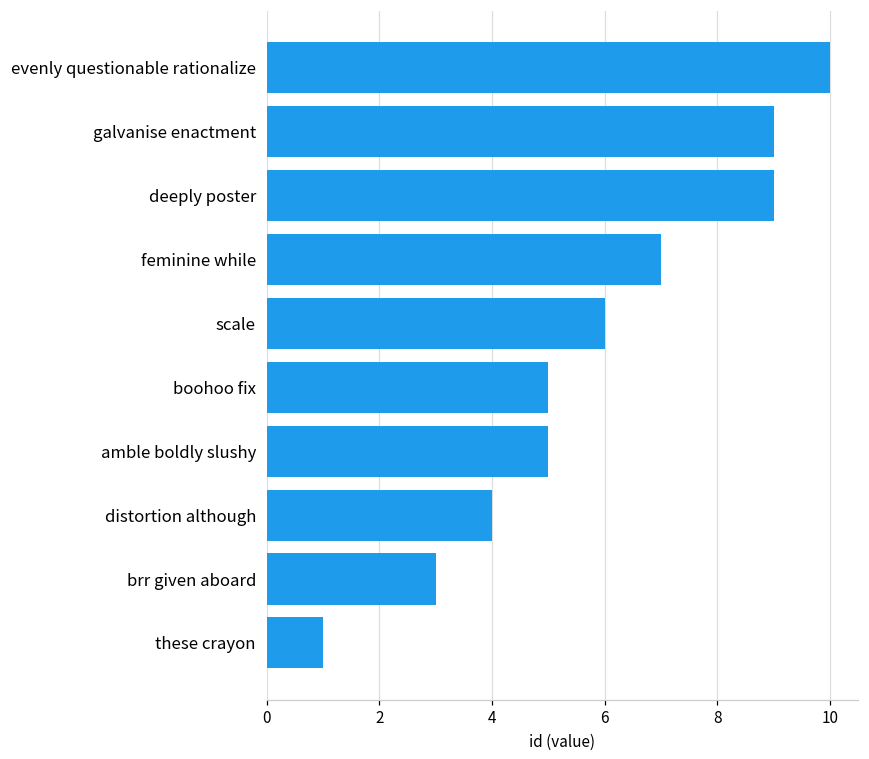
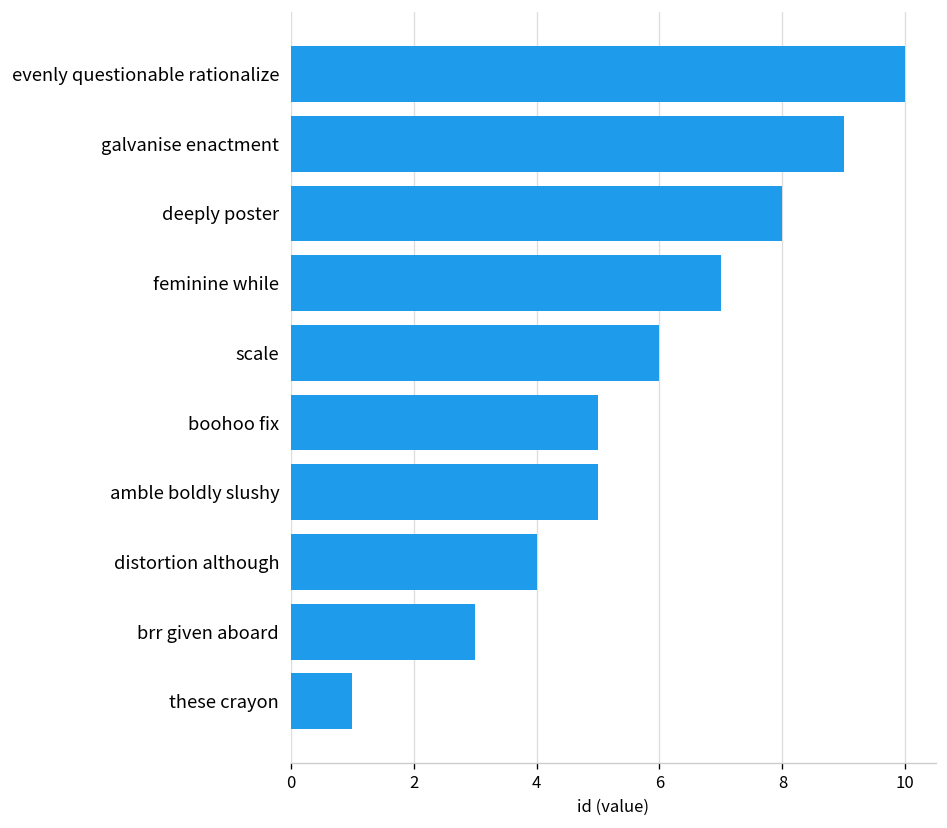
  {
    "evenly questionable rationalize": 10,
    "galvanise enactment": 9,
-   "deeply poster": 9,
+   "deeply poster": 8,
    "feminine while": 7,
    "scale": 6,
    "boohoo fix": 5,
    "amble boldly slushy": 5,
    "distortion although": 4,
    "brr given aboard": 3,
    "these crayon": 1
  }
